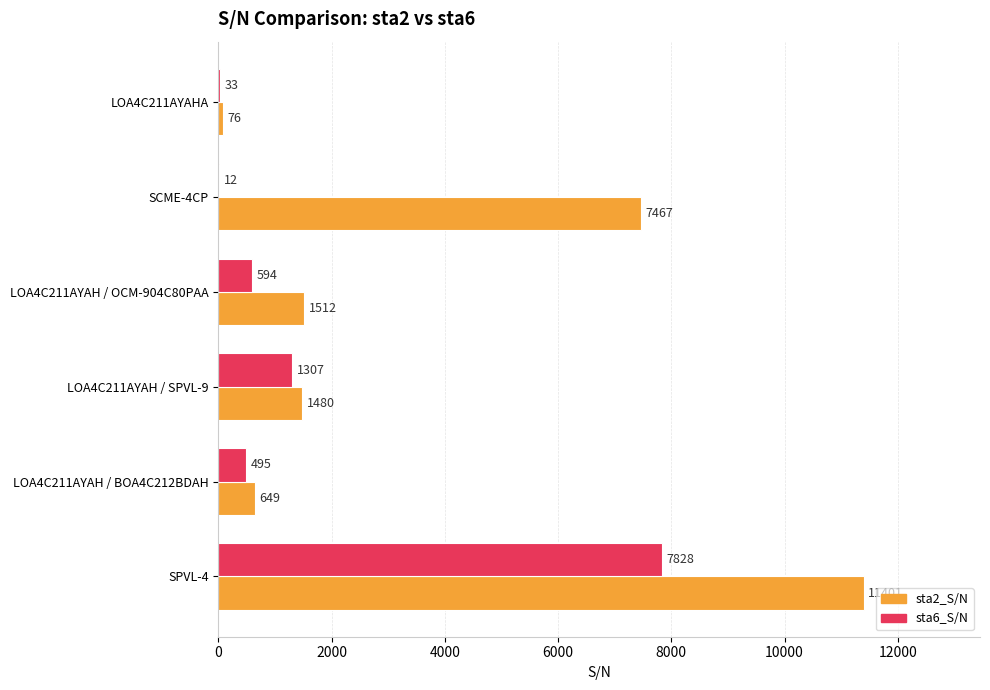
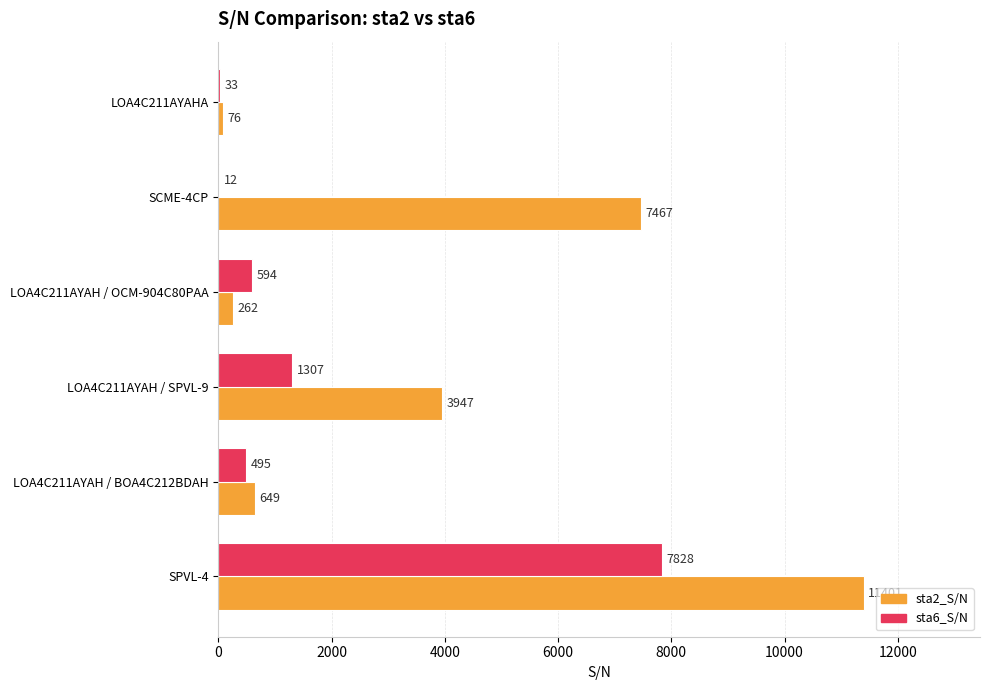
  {
    "sta2_S/N": {
      "LOA4C211AYAHA": 76,
      "SCME-4CP": 7467,
-     "LOA4C211AYAH / OCM-904C80PAA": 1512,
-     "LOA4C211AYAH / SPVL-9": 1480,
+     "LOA4C211AYAH / OCM-904C80PAA": 262,
+     "LOA4C211AYAH / SPVL-9": 3947,
      "LOA4C211AYAH / BOA4C212BDAH": 649
    },
    "sta6_S/N": {
      "LOA4C211AYAHA": 33,
      "SCME-4CP": 12,
      "LOA4C211AYAH / OCM-904C80PAA": 594,
      "LOA4C211AYAH / SPVL-9": 1307,
      "LOA4C211AYAH / BOA4C212BDAH": 495,
      "SPVL-4": 7828
    }
  }
